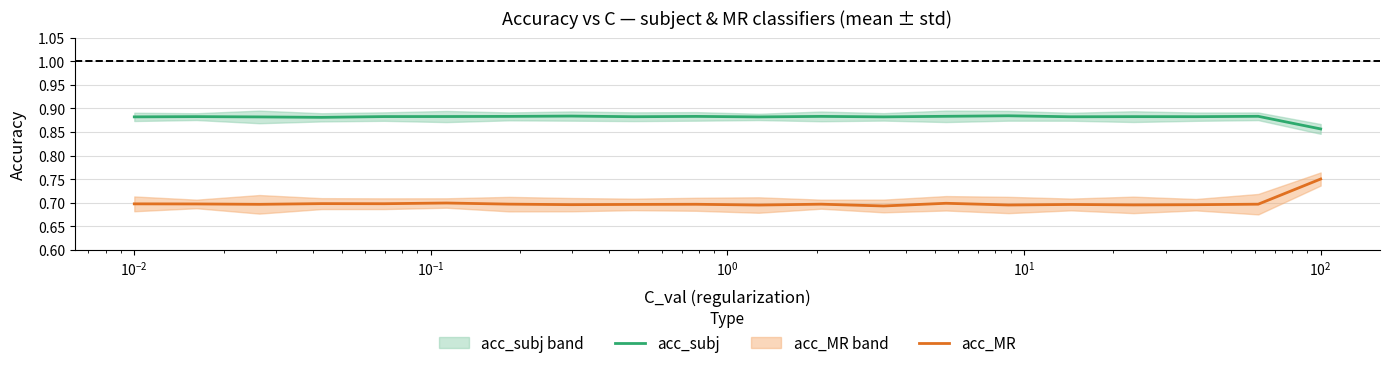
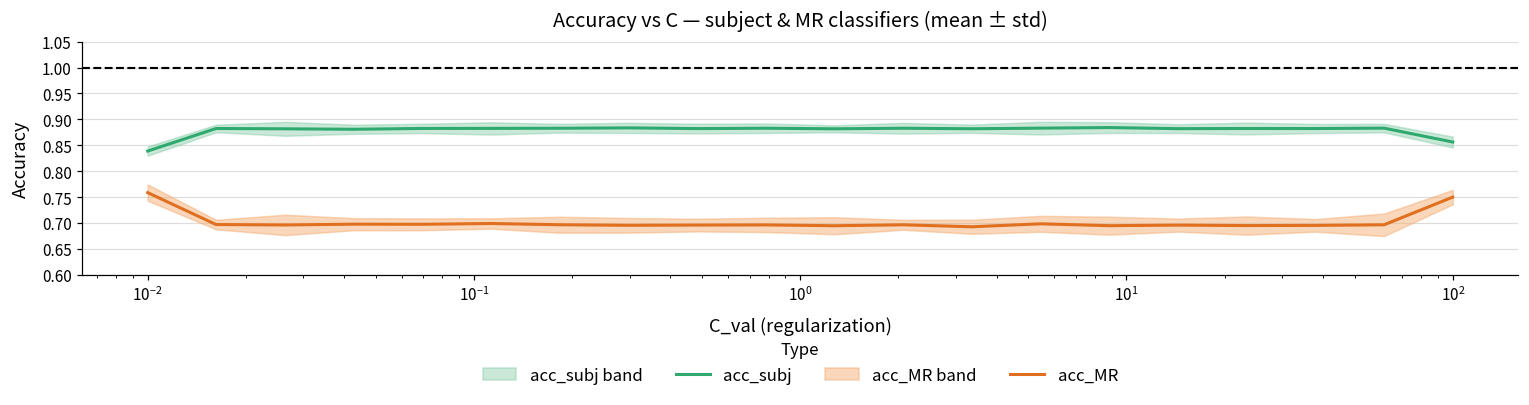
  {
    "acc_subj": {
-     "10^-2": 0.88,
+     "10^-2": 0.84,
      "10^2": 0.86
    },
    "acc_MR": {
-     "10^-2": 0.70,
+     "10^-2": 0.76,
      "10^2": 0.75
    }
  }
